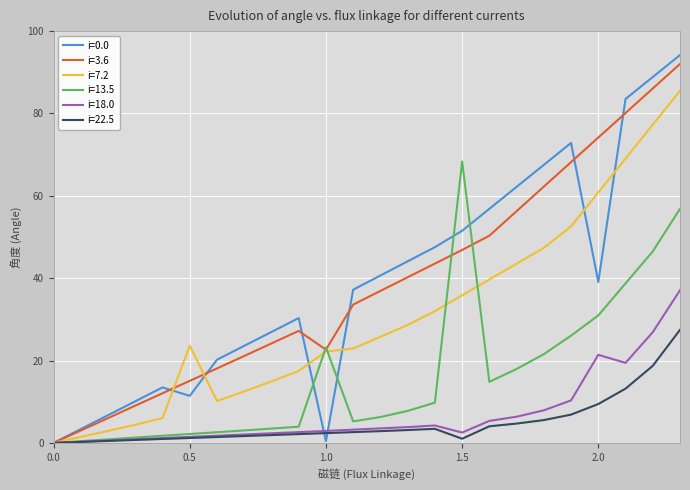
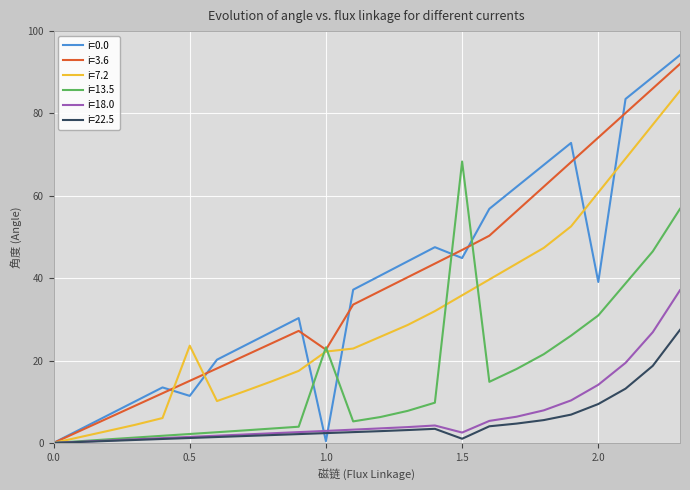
  {
    "i=0.0": {
      "0.5": 11,
      "1.0": 0,
-     "1.5": 52,
+     "1.5": 45,
      "2.0": 39
    },
    "i=3.6": {
      "0.5": 15,
      "1.5": 47,
      "2.0": 74
    },
    "i=7.2": {
      "0.5": 24,
      "1.5": 36,
      "2.0": 61
    },
    "i=13.5": {
      "0.5": 2,
      "1.5": 68,
      "2.0": 31
    },
    "i=18.0": {
      "1.5": 3,
-     "2.0": 21
+     "2.0": 14
    },
    "i=22.5": {
      "1.5": 1,
      "2.0": 9
    }
  }
